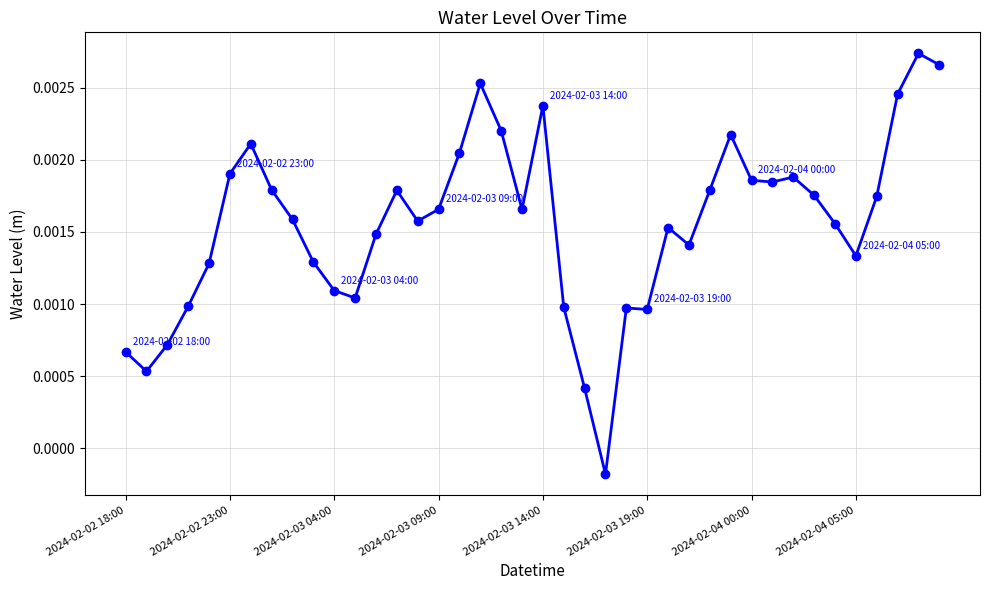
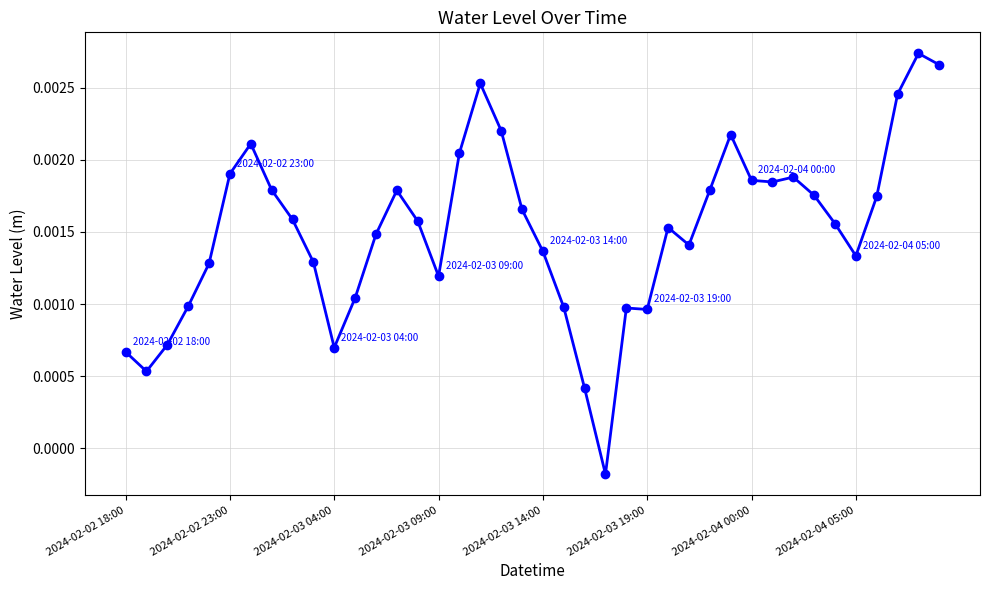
  {
    "2024-02-02 18:00": 0.00067,
-   "2024-02-03 04:00": 0.00109,
-   "2024-02-03 09:00": 0.00166,
-   "2024-02-03 14:00": 0.00238,
+   "2024-02-03 04:00": 0.00070,
+   "2024-02-03 09:00": 0.00119,
+   "2024-02-03 14:00": 0.00137,
    "2024-02-04 00:00": 0.00186
  }
